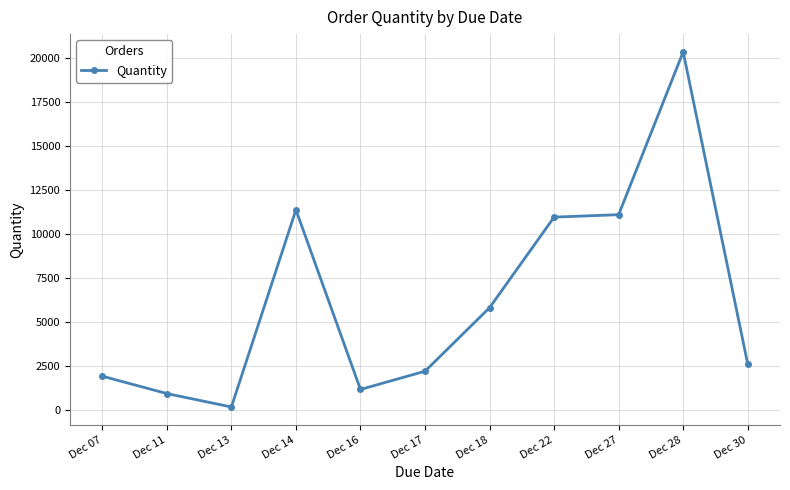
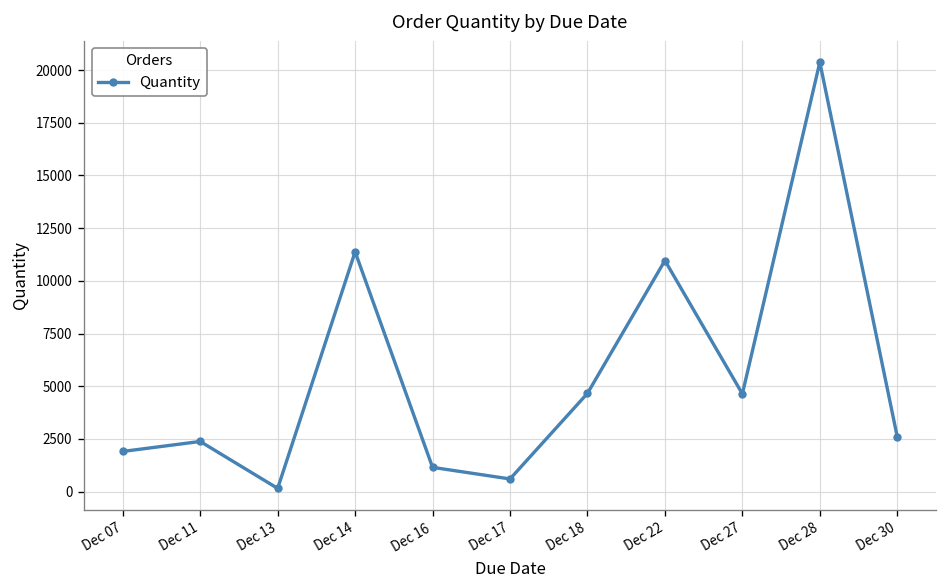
  {
    "Dec 07": 1900,
-   "Dec 11": 900,
+   "Dec 11": 2400,
    "Dec 13": 200,
    "Dec 14": 11400,
    "Dec 16": 1200,
-   "Dec 17": 2200,
-   "Dec 18": 5800,
+   "Dec 17": 600,
+   "Dec 18": 4700,
    "Dec 22": 11000,
-   "Dec 27": 11100,
+   "Dec 27": 4600,
    "Dec 28": 20400,
    "Dec 30": 2600
  }
